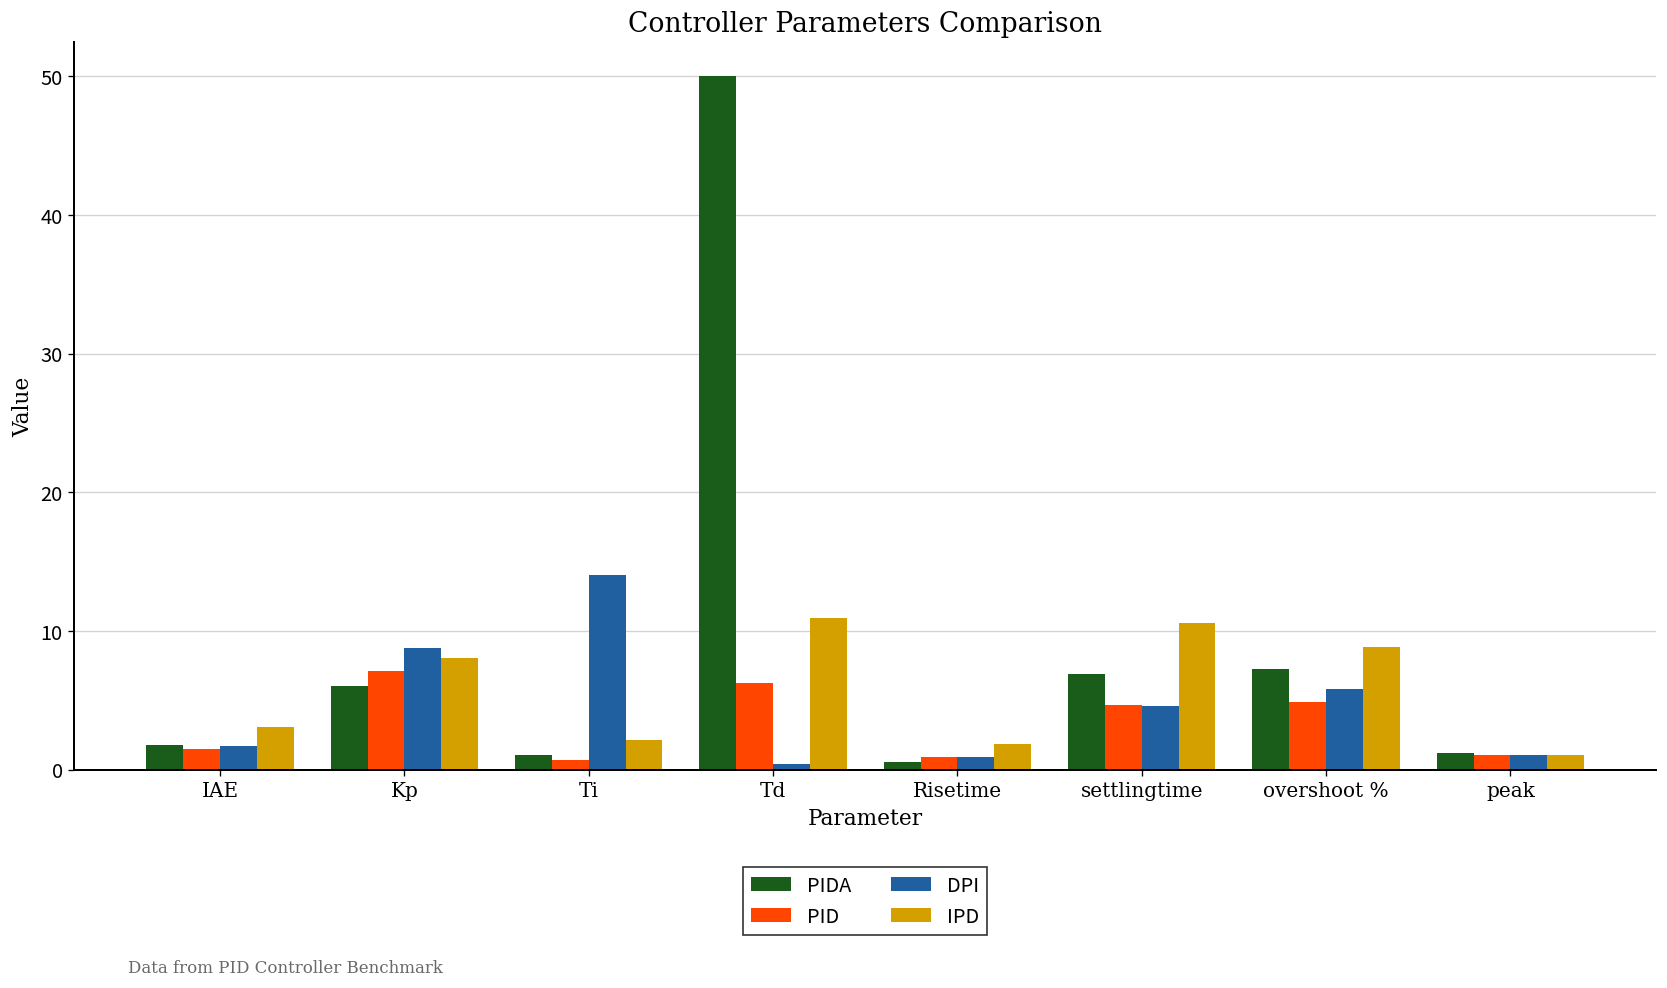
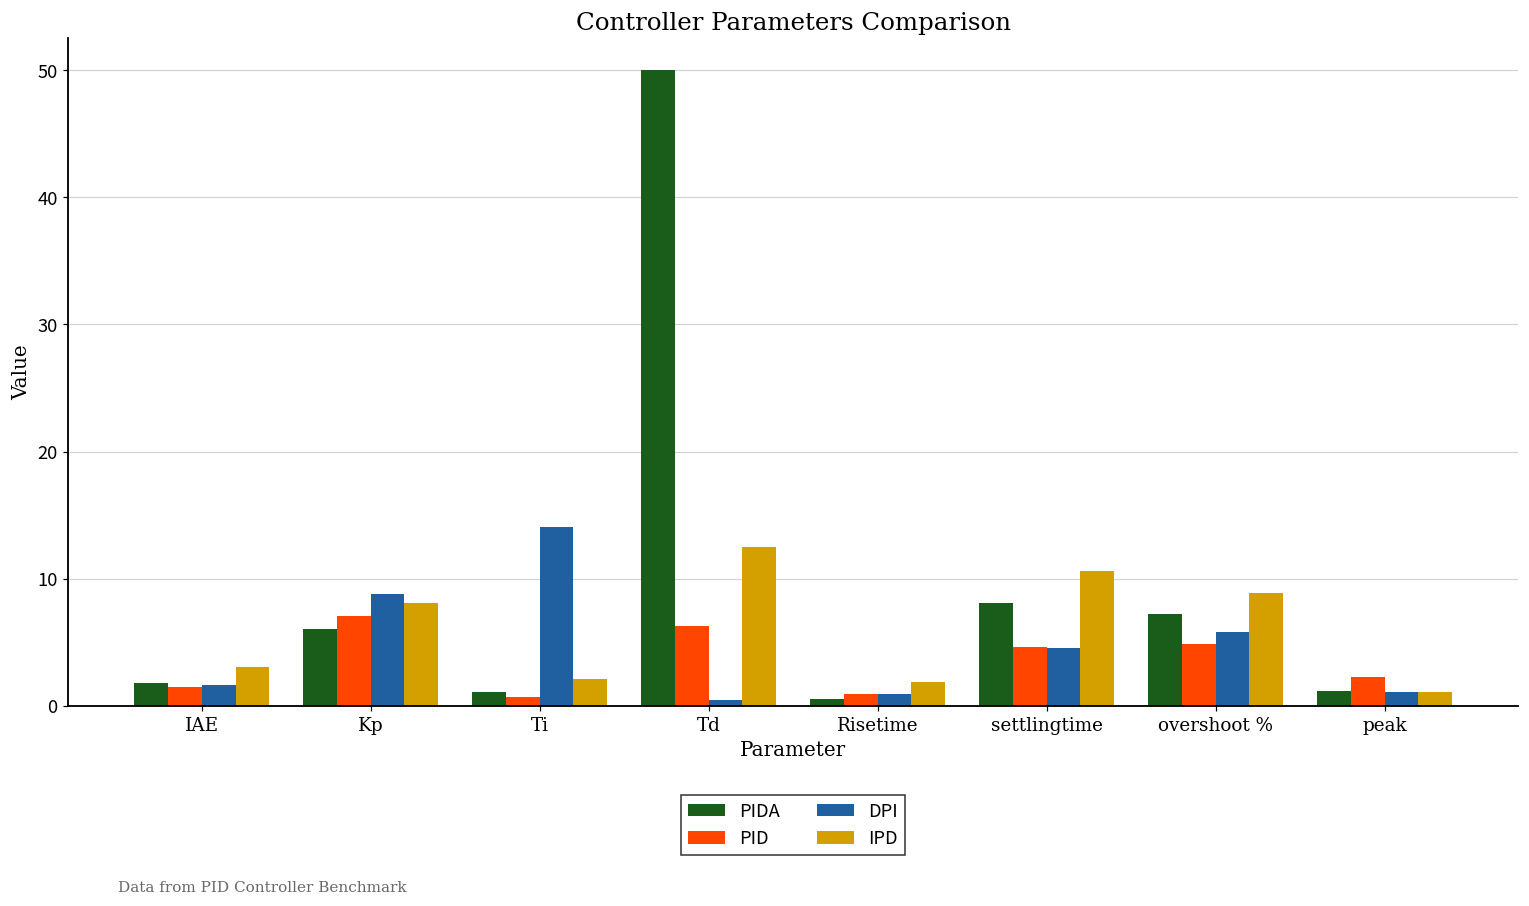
  {
    "PIDA": {
      "IAE": 1.8,
      "Kp": 6.0,
      "Ti": 1.1,
      "Td": 50.0,
      "Risetime": 0.5,
-     "settlingtime": 6.9,
+     "settlingtime": 8.1,
      "overshoot %": 7.2,
      "peak": 1.2
    },
    "PID": {
      "IAE": 1.5,
      "Kp": 7.1,
      "Ti": 0.7,
      "Td": 6.3,
      "Risetime": 0.9,
      "settlingtime": 4.6,
      "overshoot %": 4.9,
-     "peak": 1.0
+     "peak": 2.3
    },
    "DPI": {
      "IAE": 1.7,
      "Kp": 8.8,
      "Ti": 14.0,
      "Td": 0.4,
      "Risetime": 0.9,
      "settlingtime": 4.6,
      "overshoot %": 5.8,
      "peak": 1.1
    },
    "IPD": {
      "IAE": 3.1,
      "Kp": 8.1,
      "Ti": 2.1,
-     "Td": 11.0,
+     "Td": 12.5,
      "Risetime": 1.9,
      "settlingtime": 10.6,
      "overshoot %": 8.9,
      "peak": 1.1
    }
  }
